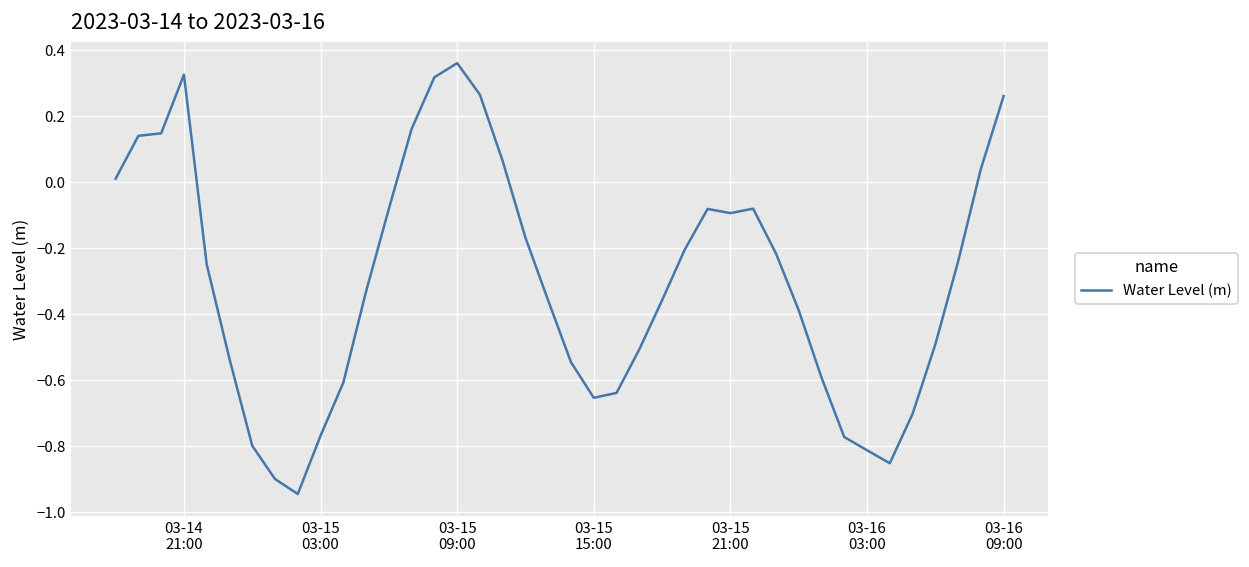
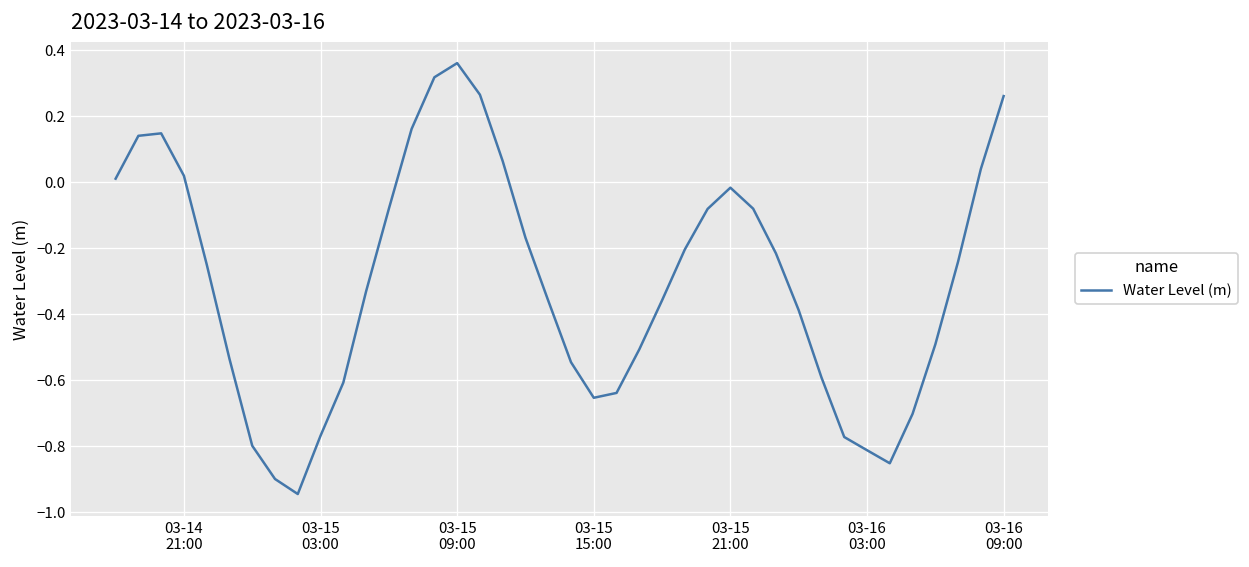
  {
-   "03-14 21:00": 0.33,
+   "03-14 21:00": 0.02,
    "03-15 03:00": -0.77,
    "03-15 09:00": 0.36,
    "03-15 15:00": -0.65,
-   "03-15 21:00": -0.09,
+   "03-15 21:00": -0.02,
    "03-16 03:00": -0.81,
    "03-16 09:00": 0.26
  }
